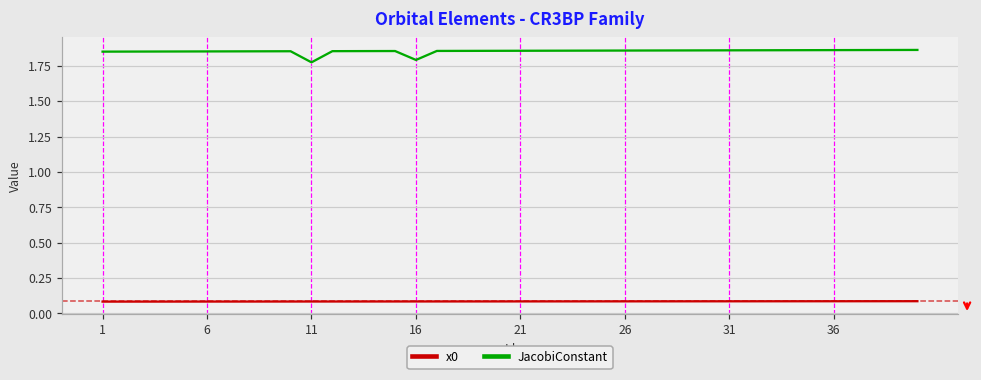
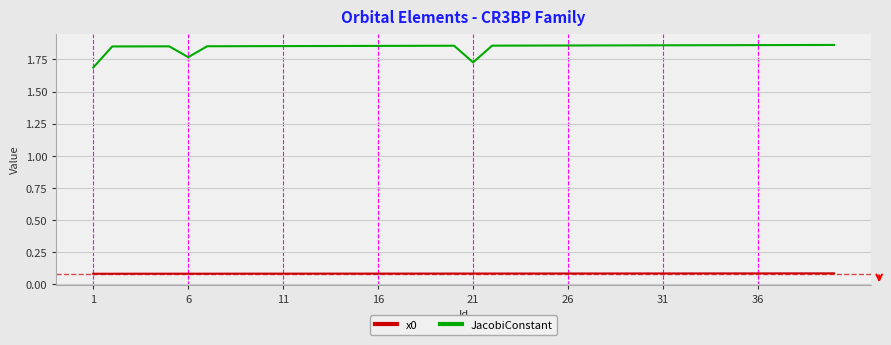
  {
    "x0": {
      "1": 0.08,
      "6": 0.08,
      "11": 0.08,
      "16": 0.08,
      "21": 0.09,
      "26": 0.09,
      "31": 0.09,
      "36": 0.09
    },
    "JacobiConstant": {
-     "1": 1.85,
-     "6": 1.85,
-     "11": 1.78,
-     "16": 1.79,
-     "21": 1.86,
+     "1": 1.69,
+     "6": 1.77,
+     "11": 1.85,
+     "16": 1.86,
+     "21": 1.73,
      "26": 1.86,
      "31": 1.86,
      "36": 1.86
    }
  }
